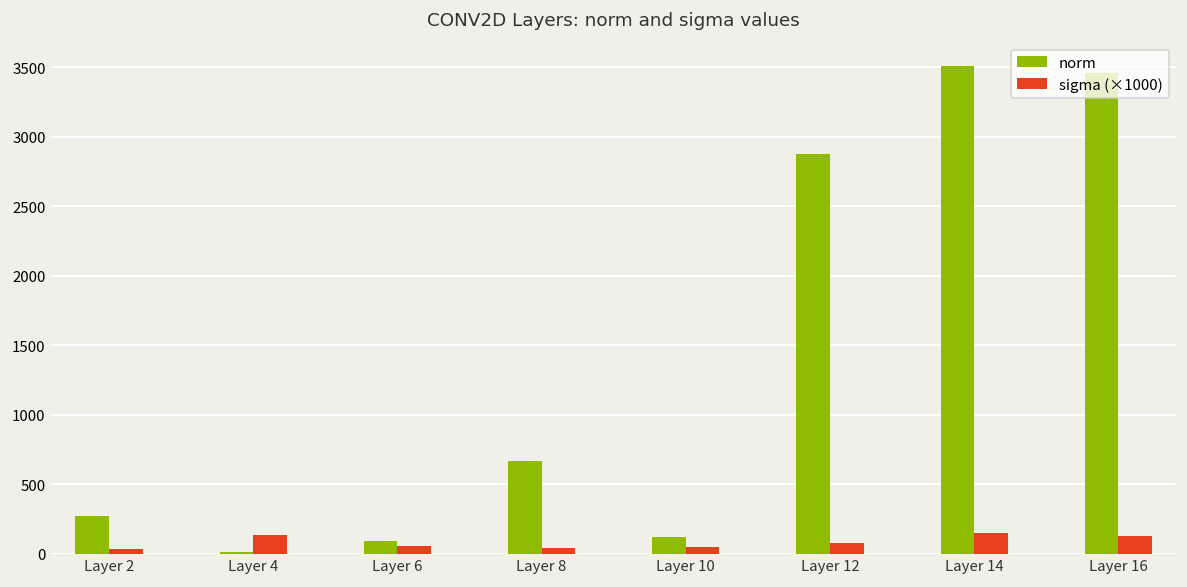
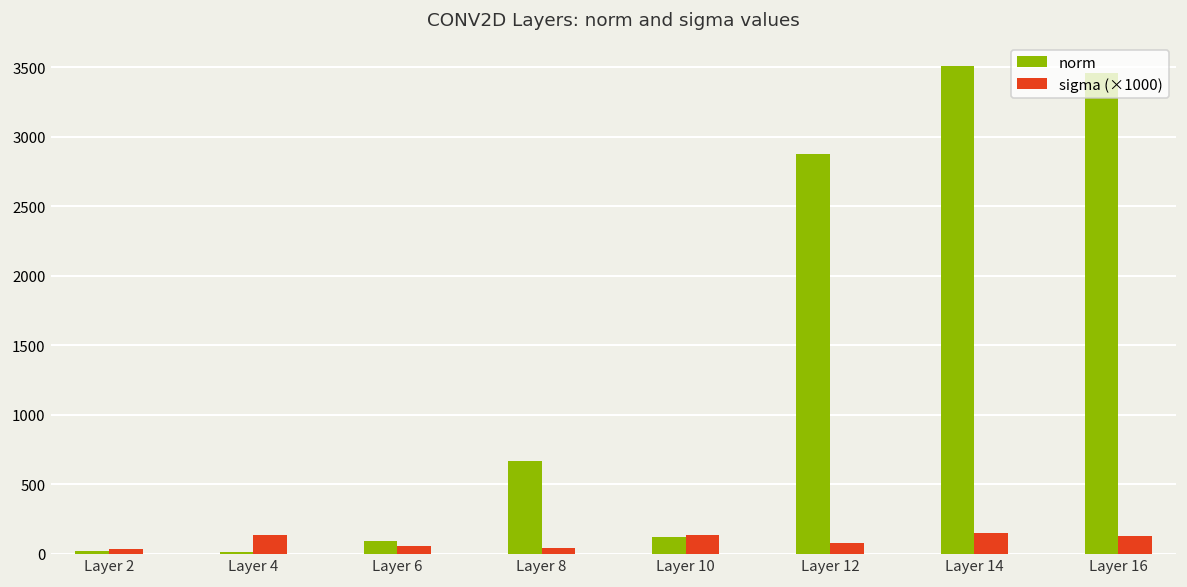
  {
    "norm": {
-     "Layer 2": 270,
+     "Layer 2": 20,
      "Layer 6": 90,
      "Layer 8": 670,
      "Layer 10": 120,
      "Layer 12": 2880,
      "Layer 14": 3510
    },
    "sigma (×1000)": {
      "Layer 2": 30,
      "Layer 4": 130,
      "Layer 6": 50,
      "Layer 8": 40,
-     "Layer 10": 50,
+     "Layer 10": 130,
      "Layer 12": 80,
      "Layer 14": 150,
      "Layer 16": 130
    }
  }
